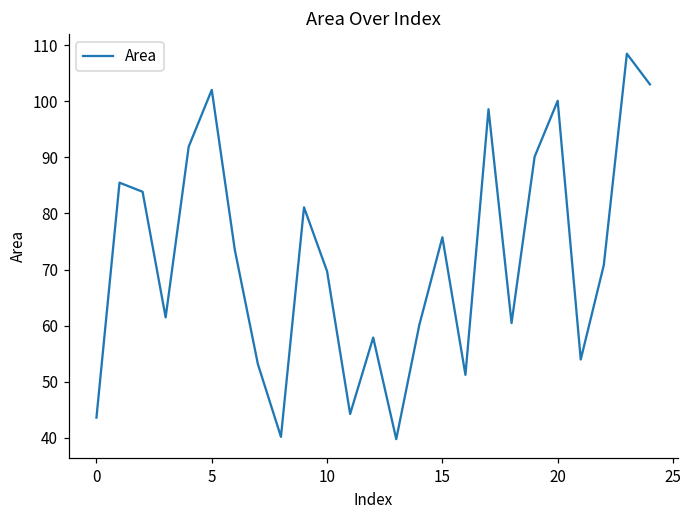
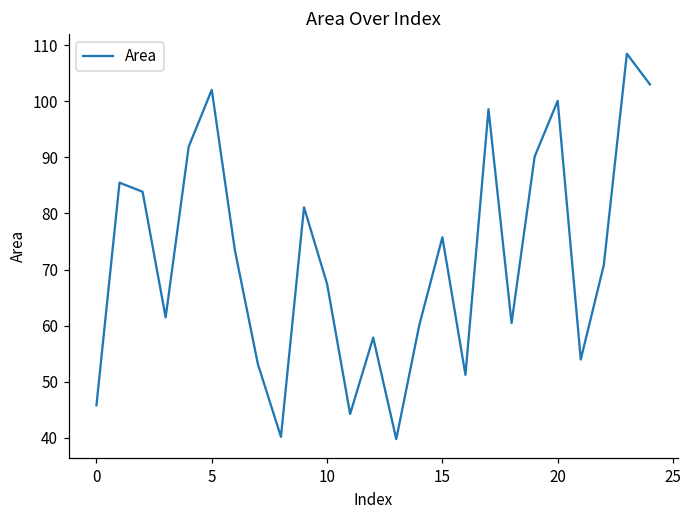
  {
-   "0": 44,
+   "0": 46,
    "5": 102,
-   "10": 70,
+   "10": 67,
    "15": 76,
    "20": 100
  }
